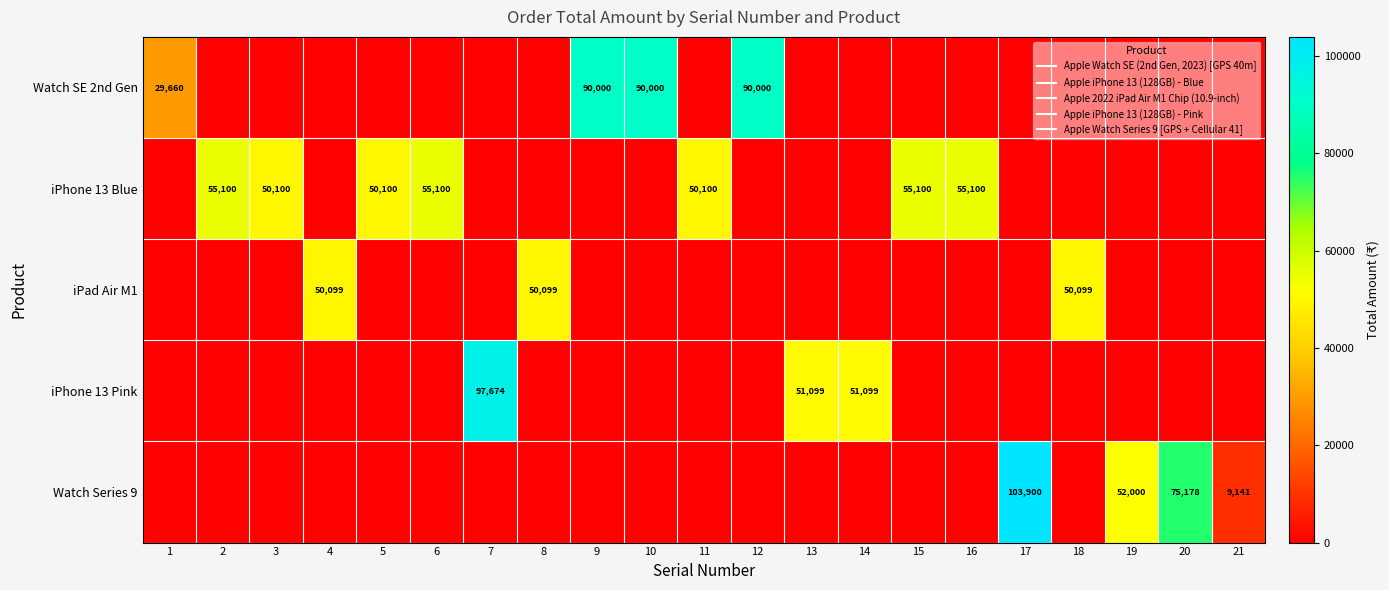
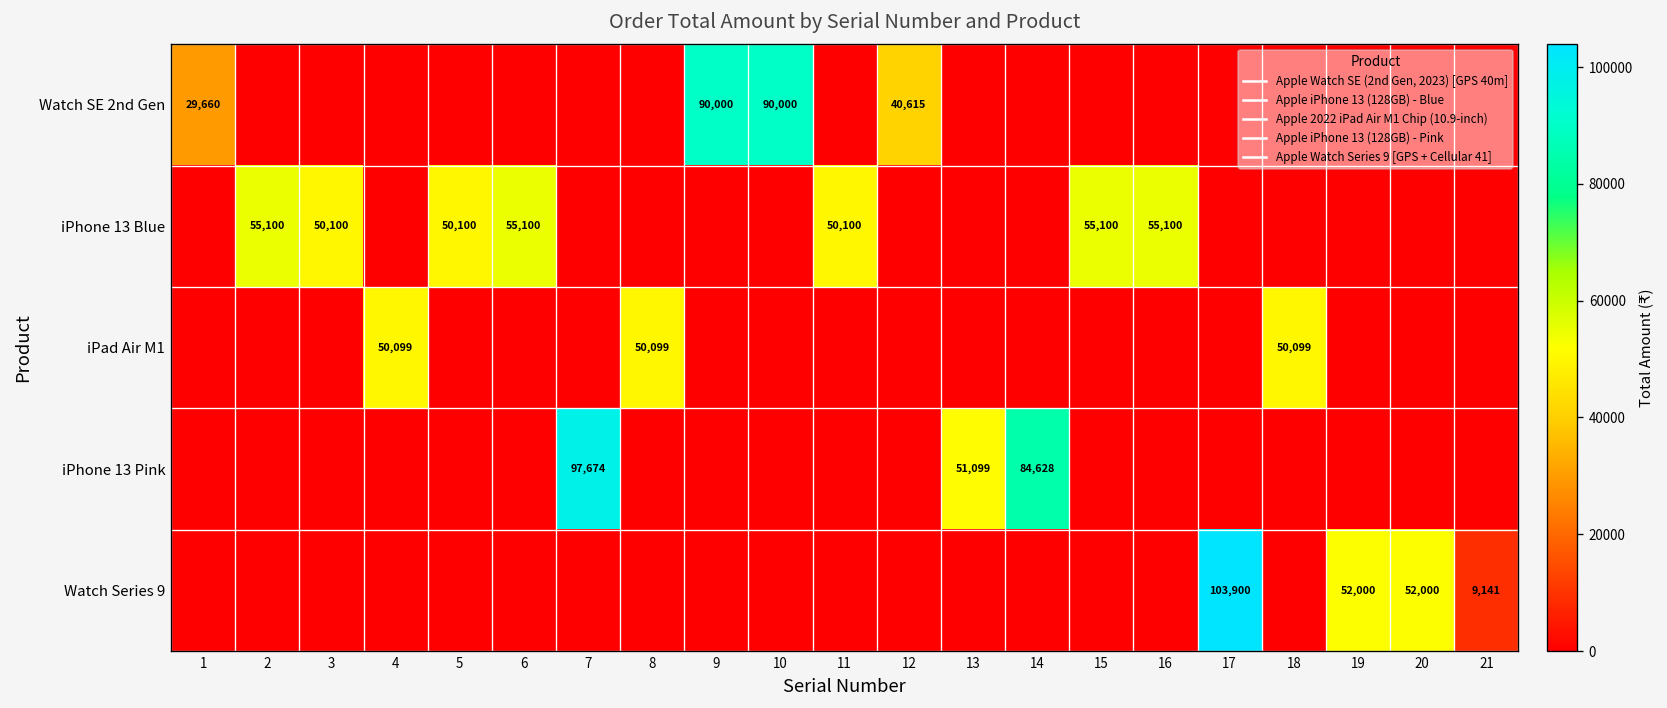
  {
    "Watch SE 2nd Gen": {
      "1": "29,660",
      "9": "90,000",
      "10": "90,000",
-     "12": "90,000"
+     "12": "40,615"
    },
    "iPhone 13 Blue": {
      "2": "55,100",
      "3": "50,100",
      "5": "50,100",
      "6": "55,100",
      "11": "50,100",
      "15": "55,100",
      "16": "55,100"
    },
    "iPad Air M1": {
      "4": "50,099",
      "8": "50,099",
      "18": "50,099"
    },
    "iPhone 13 Pink": {
      "7": "97,674",
      "13": "51,099",
-     "14": "51,099"
+     "14": "84,628"
    },
    "Watch Series 9": {
      "17": "103,900",
      "19": "52,000",
-     "20": "75,178",
+     "20": "52,000",
      "21": "9,141"
    }
  }
